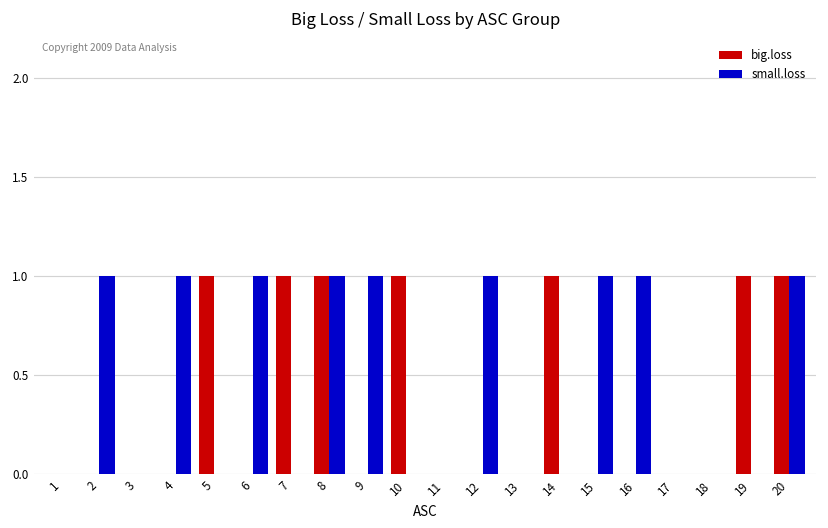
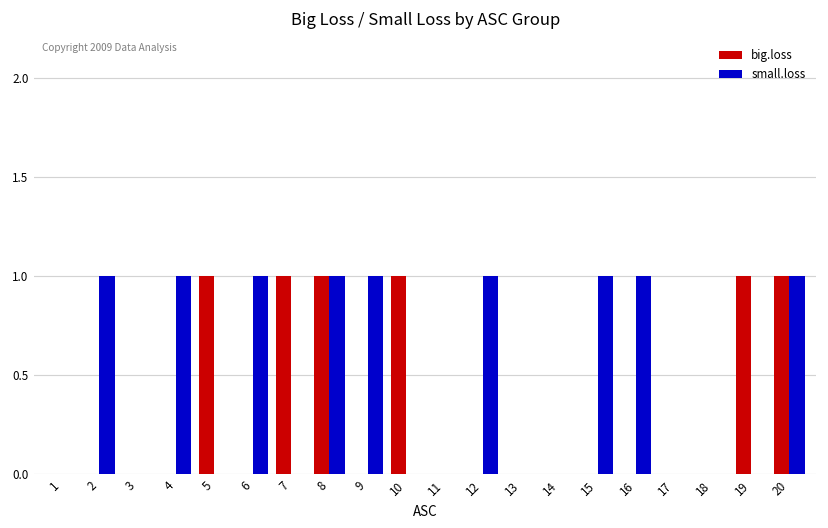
  {
    "big.loss": {
      "1": 0,
      "2": 0,
      "3": 0,
      "4": 0,
      "5": 1,
      "6": 0,
      "7": 1,
      "8": 1,
      "9": 0,
      "10": 1,
      "11": 0,
      "12": 0,
      "13": 0,
-     "14": 1,
+     "14": 0,
      "15": 0,
      "16": 0,
      "17": 0,
      "18": 0,
      "19": 1,
      "20": 1
    },
    "small.loss": {
      "1": 0,
      "2": 1,
      "3": 0,
      "4": 1,
      "5": 0,
      "6": 1,
      "7": 0,
      "8": 1,
      "9": 1,
      "10": 0,
      "11": 0,
      "12": 1,
      "13": 0,
      "14": 0,
      "15": 1,
      "16": 1,
      "17": 0,
      "18": 0,
      "19": 0,
      "20": 1
    }
  }
